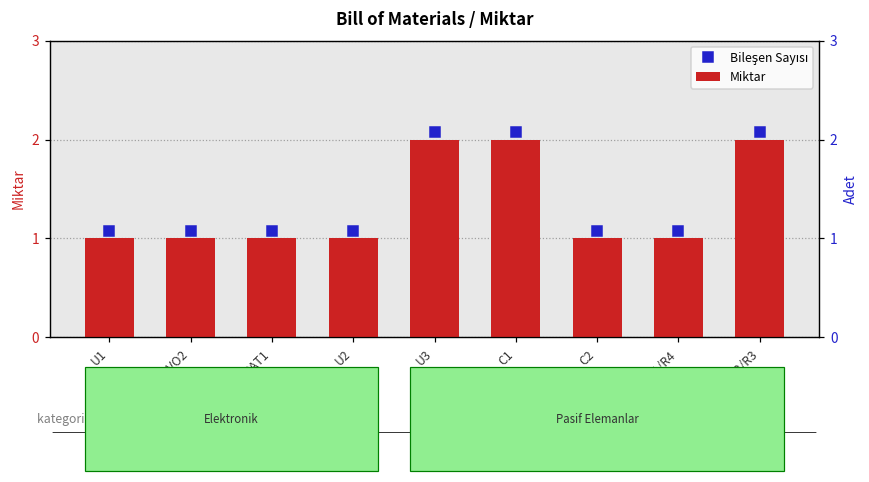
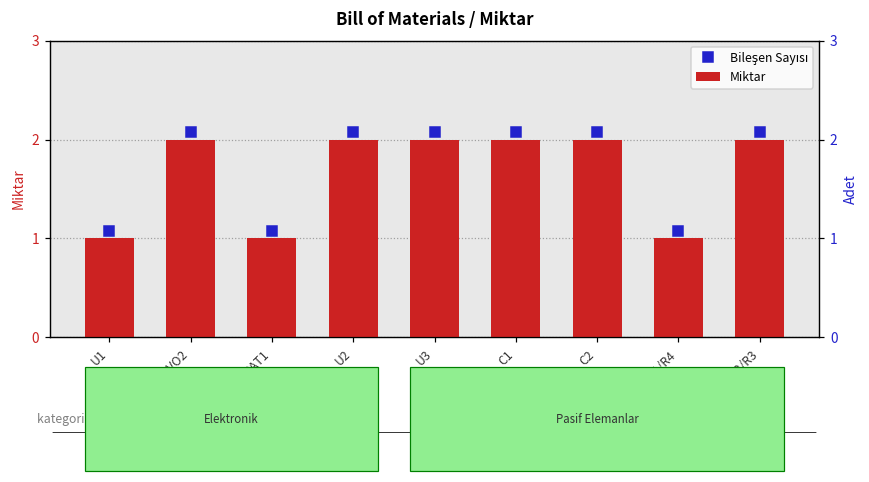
  {
    "Miktar": {
      "U1": 1,
-     "SERVO1/SERVO2": 1,
+     "SERVO1/SERVO2": 2,
      "BAT1": 1,
-     "U2": 1,
+     "U2": 2,
      "U3": 2,
      "C1": 2,
-     "C2": 1,
+     "C2": 2,
      "R1/R4": 1,
      "R2/R3": 2
    }
  }
